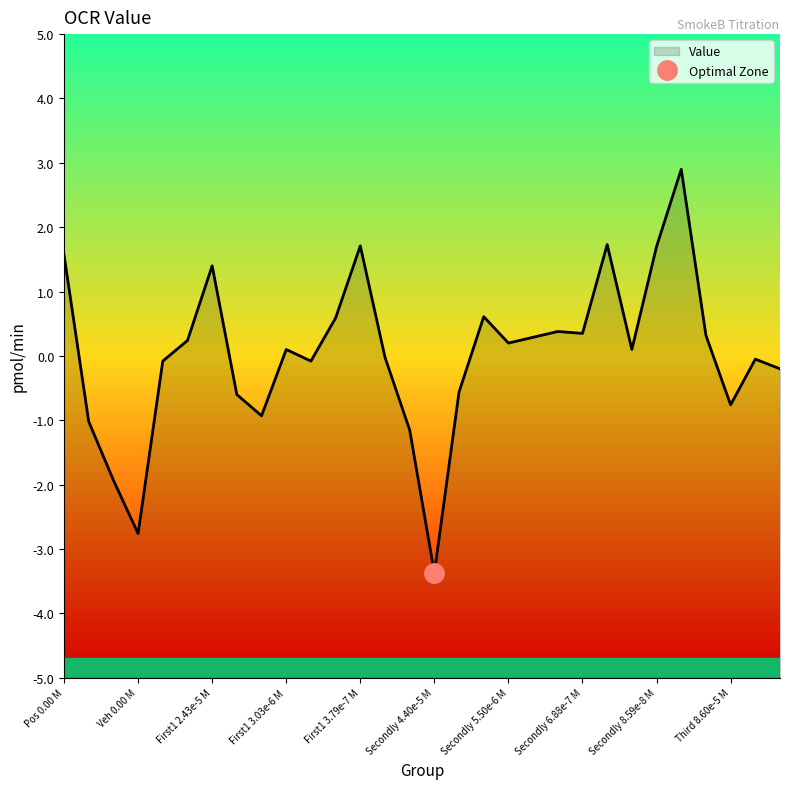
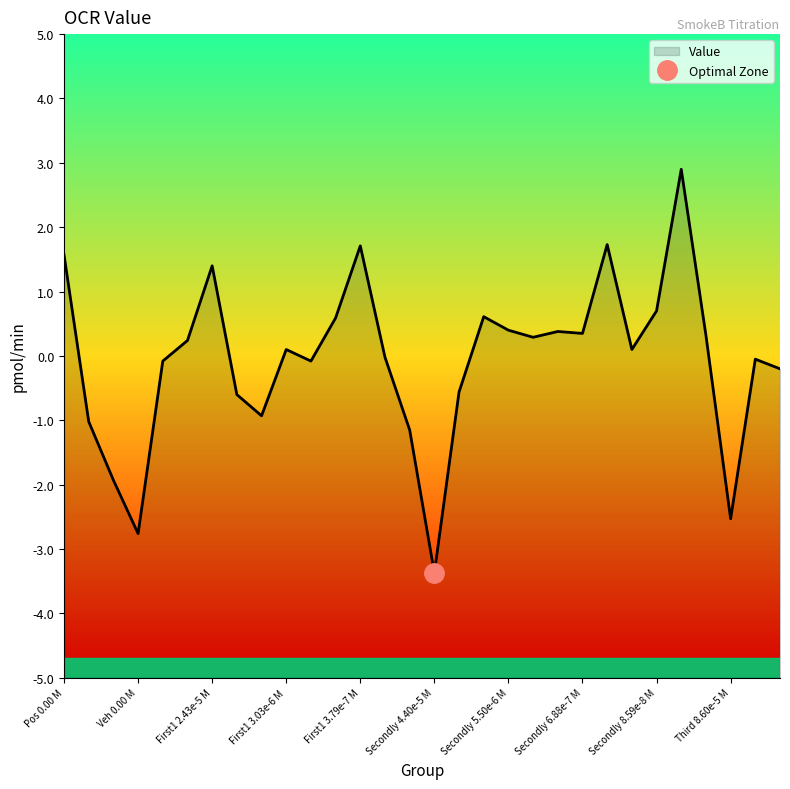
  {
    "Value": {
      "Pos 0.00 M": 1.6,
      "Veh 0.00 M": -2.8,
      "First1 2.43e-5 M": 1.4,
      "First1 3.03e-6 M": 0.1,
      "First1 3.79e-7 M": 1.7,
-     "Secondly 5.50e-6 M": 0.2,
+     "Secondly 5.50e-6 M": 0.4,
      "Secondly 6.88e-7 M": 0.4,
-     "Secondly 8.59e-8 M": 1.7,
-     "Third 8.60e-5 M": -0.8
+     "Secondly 8.59e-8 M": 0.7,
+     "Third 8.60e-5 M": -2.5
    }
  }
